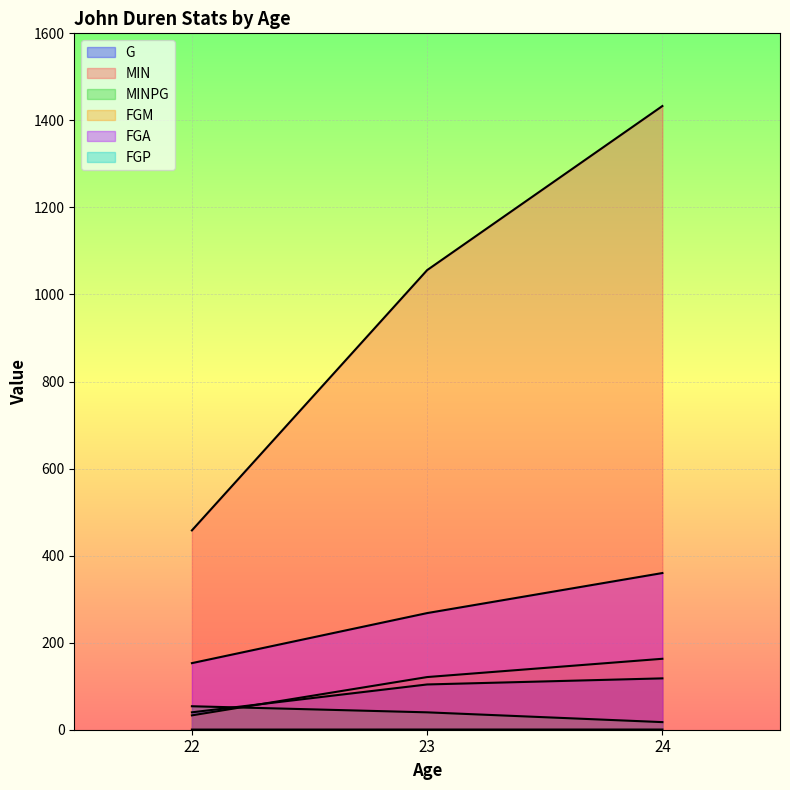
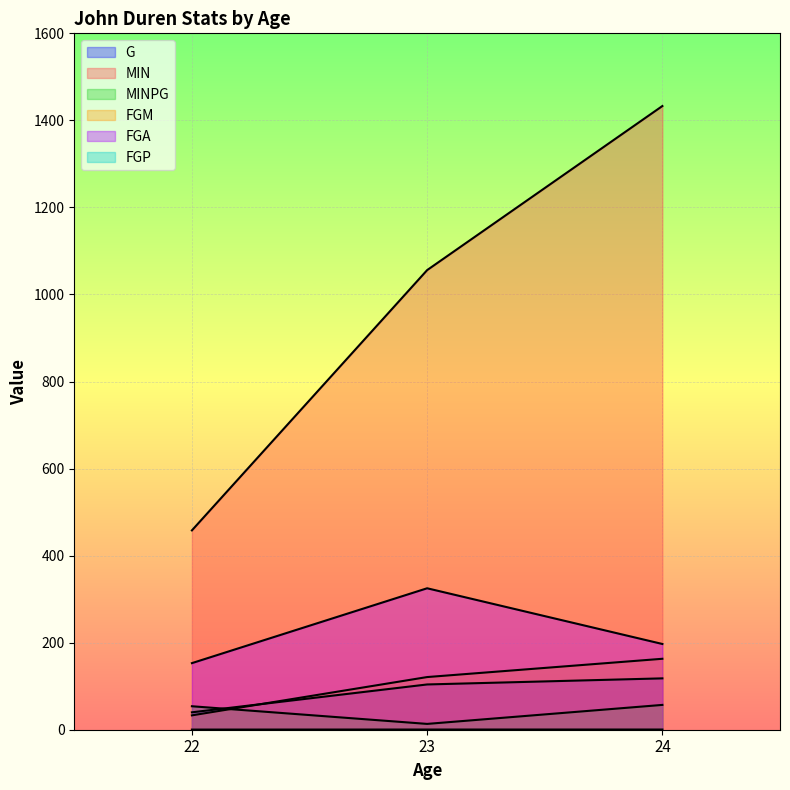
  {
    "G": {
      "22": 40,
      "23": 100,
      "24": 120
    },
    "MINPG": {
      "22": 50,
-     "23": 40,
-     "24": 20
+     "23": 10,
+     "24": 60
    },
    "FGA": {
      "22": 150,
-     "23": 270,
-     "24": 360
+     "23": 330,
+     "24": 200
    },
    "FGP": {
      "22": 0,
      "23": 0,
      "24": 0
    }
  }
